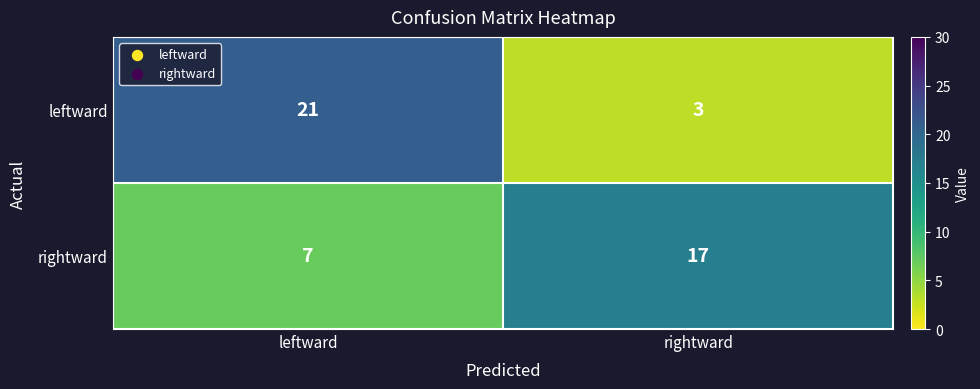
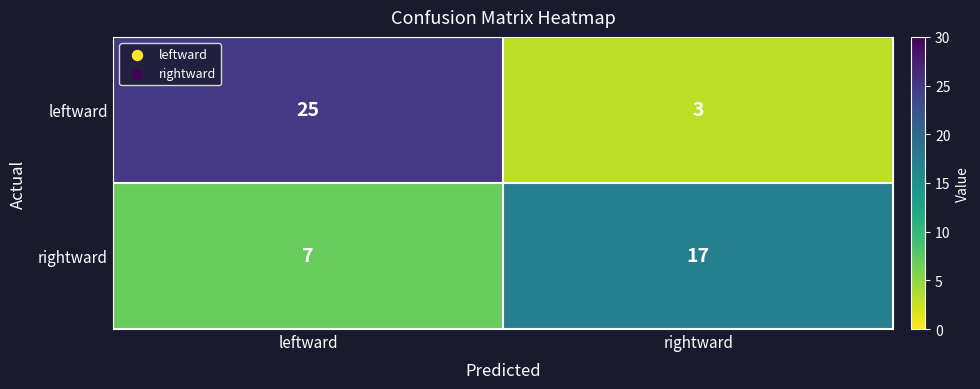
  {
    "leftward": {
-     "leftward": 21,
+     "leftward": 25,
      "rightward": 3
    },
    "rightward": {
      "leftward": 7,
      "rightward": 17
    }
  }
